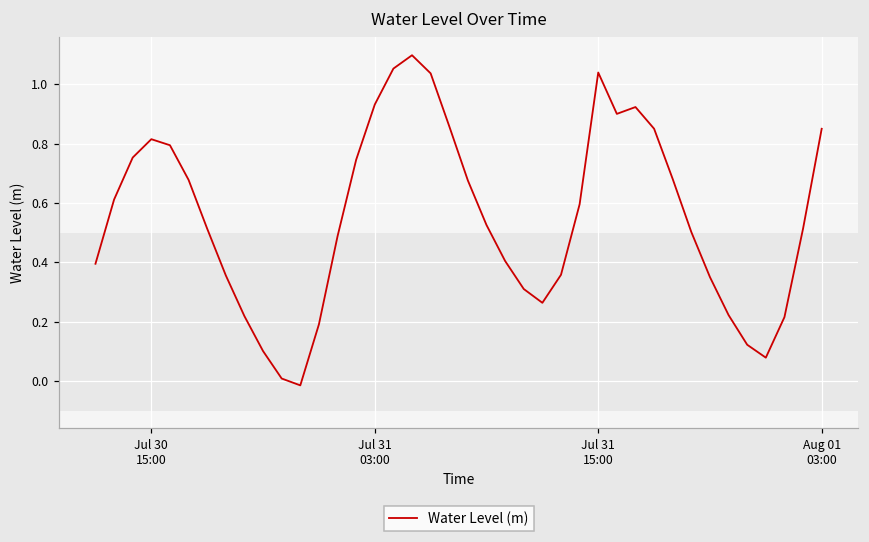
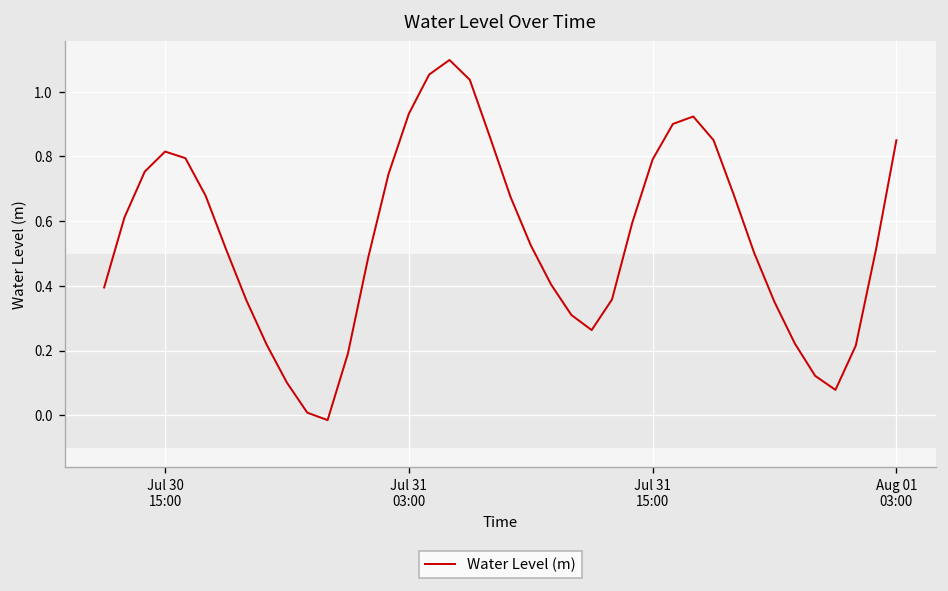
  {
    "Jul 30 15:00": 0.81,
    "Jul 31 03:00": 0.93,
-   "Jul 31 15:00": 1.04,
+   "Jul 31 15:00": 0.79,
    "Aug 01 03:00": 0.85
  }
